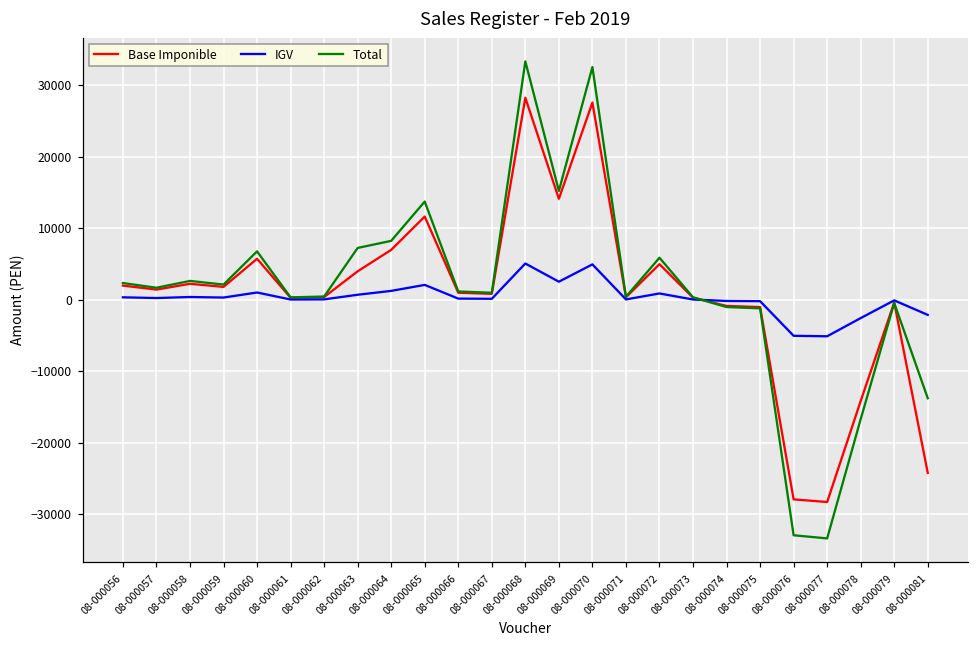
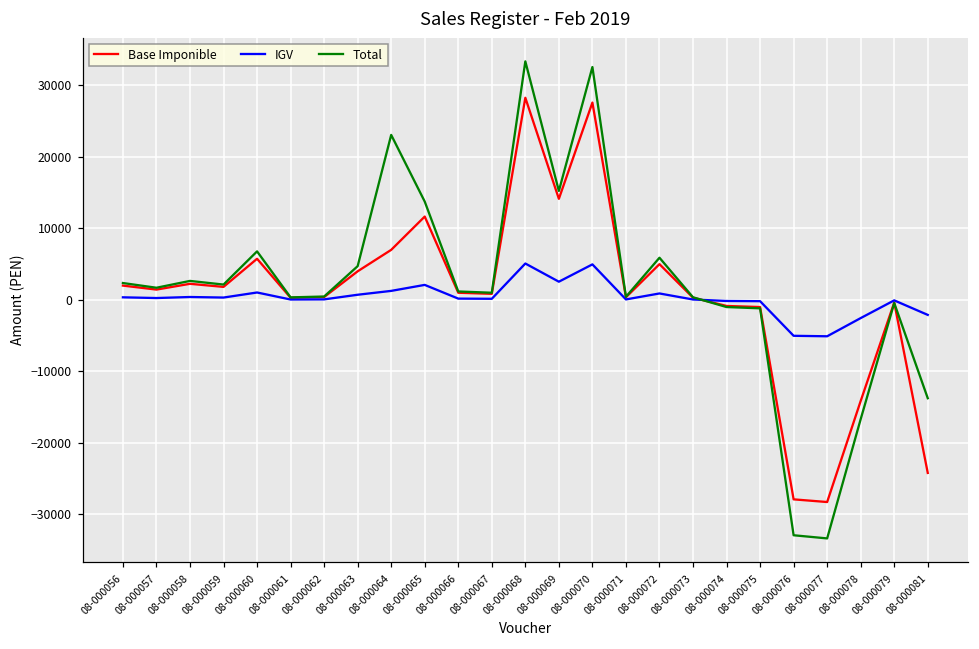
  {
    "Base Imponible": {
      "08-000058": 2000,
      "08-000060": 6000,
      "08-000063": 4000,
      "08-000064": 7000,
      "08-000065": 12000,
      "08-000068": 28000,
      "08-000069": 14000,
      "08-000070": 28000,
      "08-000072": 5000,
      "08-000076": -28000,
      "08-000077": -28000,
      "08-000078": -14000,
      "08-000081": -24000
    },
    "IGV": {
      "08-000056": 0,
      "08-000057": 0,
      "08-000058": 0,
      "08-000059": 0,
      "08-000060": 1000,
      "08-000063": 1000,
      "08-000064": 1000,
      "08-000065": 2000,
      "08-000066": 0,
      "08-000067": 0,
      "08-000068": 5000,
      "08-000069": 3000,
      "08-000070": 5000,
      "08-000072": 1000,
      "08-000074": 0,
      "08-000075": 0,
      "08-000076": -5000,
      "08-000077": -5000,
      "08-000078": -3000,
      "08-000081": -2000
    },
    "Total": {
      "08-000058": 3000,
      "08-000060": 7000,
-     "08-000063": 7000,
-     "08-000064": 8000,
+     "08-000063": 5000,
+     "08-000064": 23000,
      "08-000065": 14000,
      "08-000068": 33000,
      "08-000069": 15000,
      "08-000070": 33000,
      "08-000072": 6000,
      "08-000076": -33000,
      "08-000077": -33000,
      "08-000078": -17000,
      "08-000081": -14000
    }
  }
